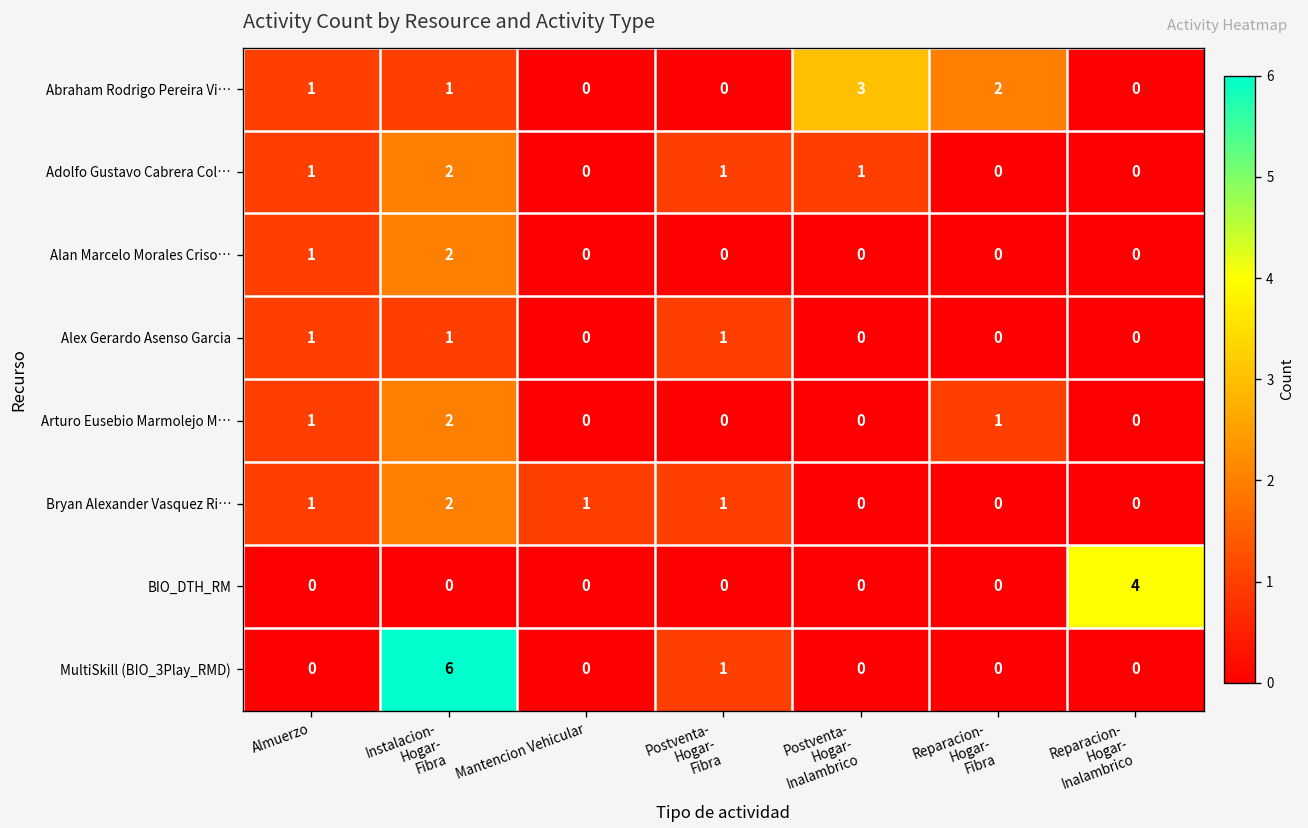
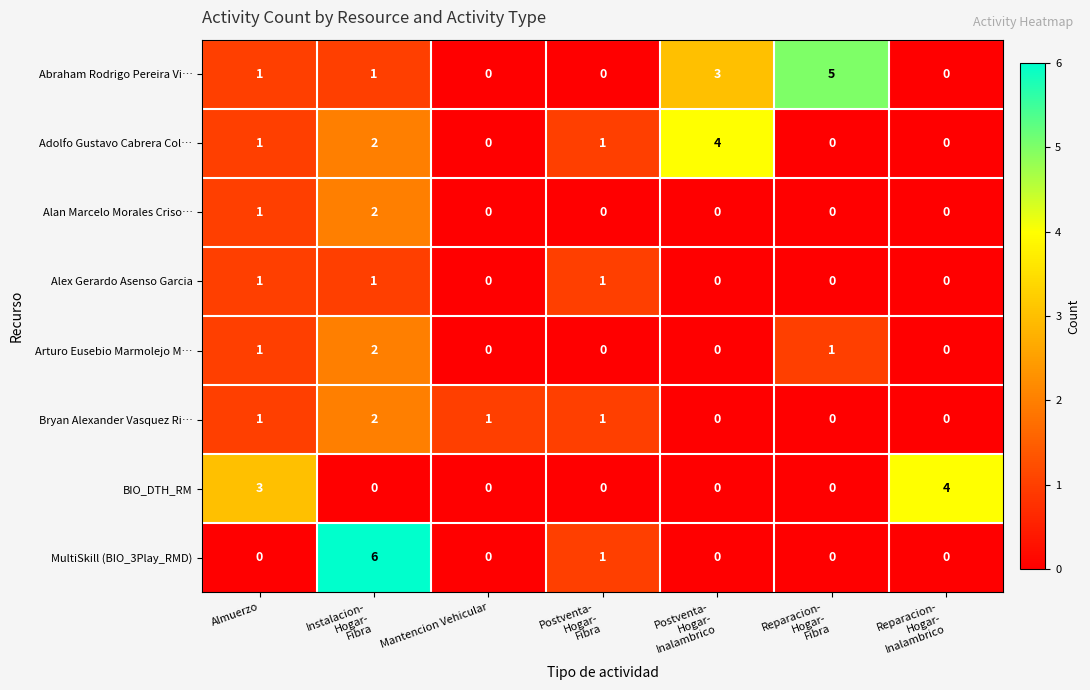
  {
    "Abraham Rodrigo Pereira Vi…": {
      "Almuerzo": 1,
      "Instalacion- Hogar- Fibra": 1,
      "Mantencion Vehicular": 0,
      "Postventa- Hogar- Fibra": 0,
      "Postventa- Hogar- Inalambrico": 3,
-     "Reparacion- Hogar- Fibra": 2,
+     "Reparacion- Hogar- Fibra": 5,
      "Reparacion- Hogar- Inalambrico": 0
    },
    "Adolfo Gustavo Cabrera Col…": {
      "Almuerzo": 1,
      "Instalacion- Hogar- Fibra": 2,
      "Mantencion Vehicular": 0,
      "Postventa- Hogar- Fibra": 1,
-     "Postventa- Hogar- Inalambrico": 1,
+     "Postventa- Hogar- Inalambrico": 4,
      "Reparacion- Hogar- Fibra": 0,
      "Reparacion- Hogar- Inalambrico": 0
    },
    "Alan Marcelo Morales Criso…": {
      "Almuerzo": 1,
      "Instalacion- Hogar- Fibra": 2,
      "Mantencion Vehicular": 0,
      "Postventa- Hogar- Fibra": 0,
      "Postventa- Hogar- Inalambrico": 0,
      "Reparacion- Hogar- Fibra": 0,
      "Reparacion- Hogar- Inalambrico": 0
    },
    "Alex Gerardo Asenso Garcia": {
      "Almuerzo": 1,
      "Instalacion- Hogar- Fibra": 1,
      "Mantencion Vehicular": 0,
      "Postventa- Hogar- Fibra": 1,
      "Postventa- Hogar- Inalambrico": 0,
      "Reparacion- Hogar- Fibra": 0,
      "Reparacion- Hogar- Inalambrico": 0
    },
    "Arturo Eusebio Marmolejo M…": {
      "Almuerzo": 1,
      "Instalacion- Hogar- Fibra": 2,
      "Mantencion Vehicular": 0,
      "Postventa- Hogar- Fibra": 0,
      "Postventa- Hogar- Inalambrico": 0,
      "Reparacion- Hogar- Fibra": 1,
      "Reparacion- Hogar- Inalambrico": 0
    },
    "Bryan Alexander Vasquez Ri…": {
      "Almuerzo": 1,
      "Instalacion- Hogar- Fibra": 2,
      "Mantencion Vehicular": 1,
      "Postventa- Hogar- Fibra": 1,
      "Postventa- Hogar- Inalambrico": 0,
      "Reparacion- Hogar- Fibra": 0,
      "Reparacion- Hogar- Inalambrico": 0
    },
    "BIO_DTH_RM": {
-     "Almuerzo": 0,
+     "Almuerzo": 3,
      "Instalacion- Hogar- Fibra": 0,
      "Mantencion Vehicular": 0,
      "Postventa- Hogar- Fibra": 0,
      "Postventa- Hogar- Inalambrico": 0,
      "Reparacion- Hogar- Fibra": 0,
      "Reparacion- Hogar- Inalambrico": 4
    },
    "MultiSkill (BIO_3Play_RMD)": {
      "Almuerzo": 0,
      "Instalacion- Hogar- Fibra": 6,
      "Mantencion Vehicular": 0,
      "Postventa- Hogar- Fibra": 1,
      "Postventa- Hogar- Inalambrico": 0,
      "Reparacion- Hogar- Fibra": 0,
      "Reparacion- Hogar- Inalambrico": 0
    }
  }
